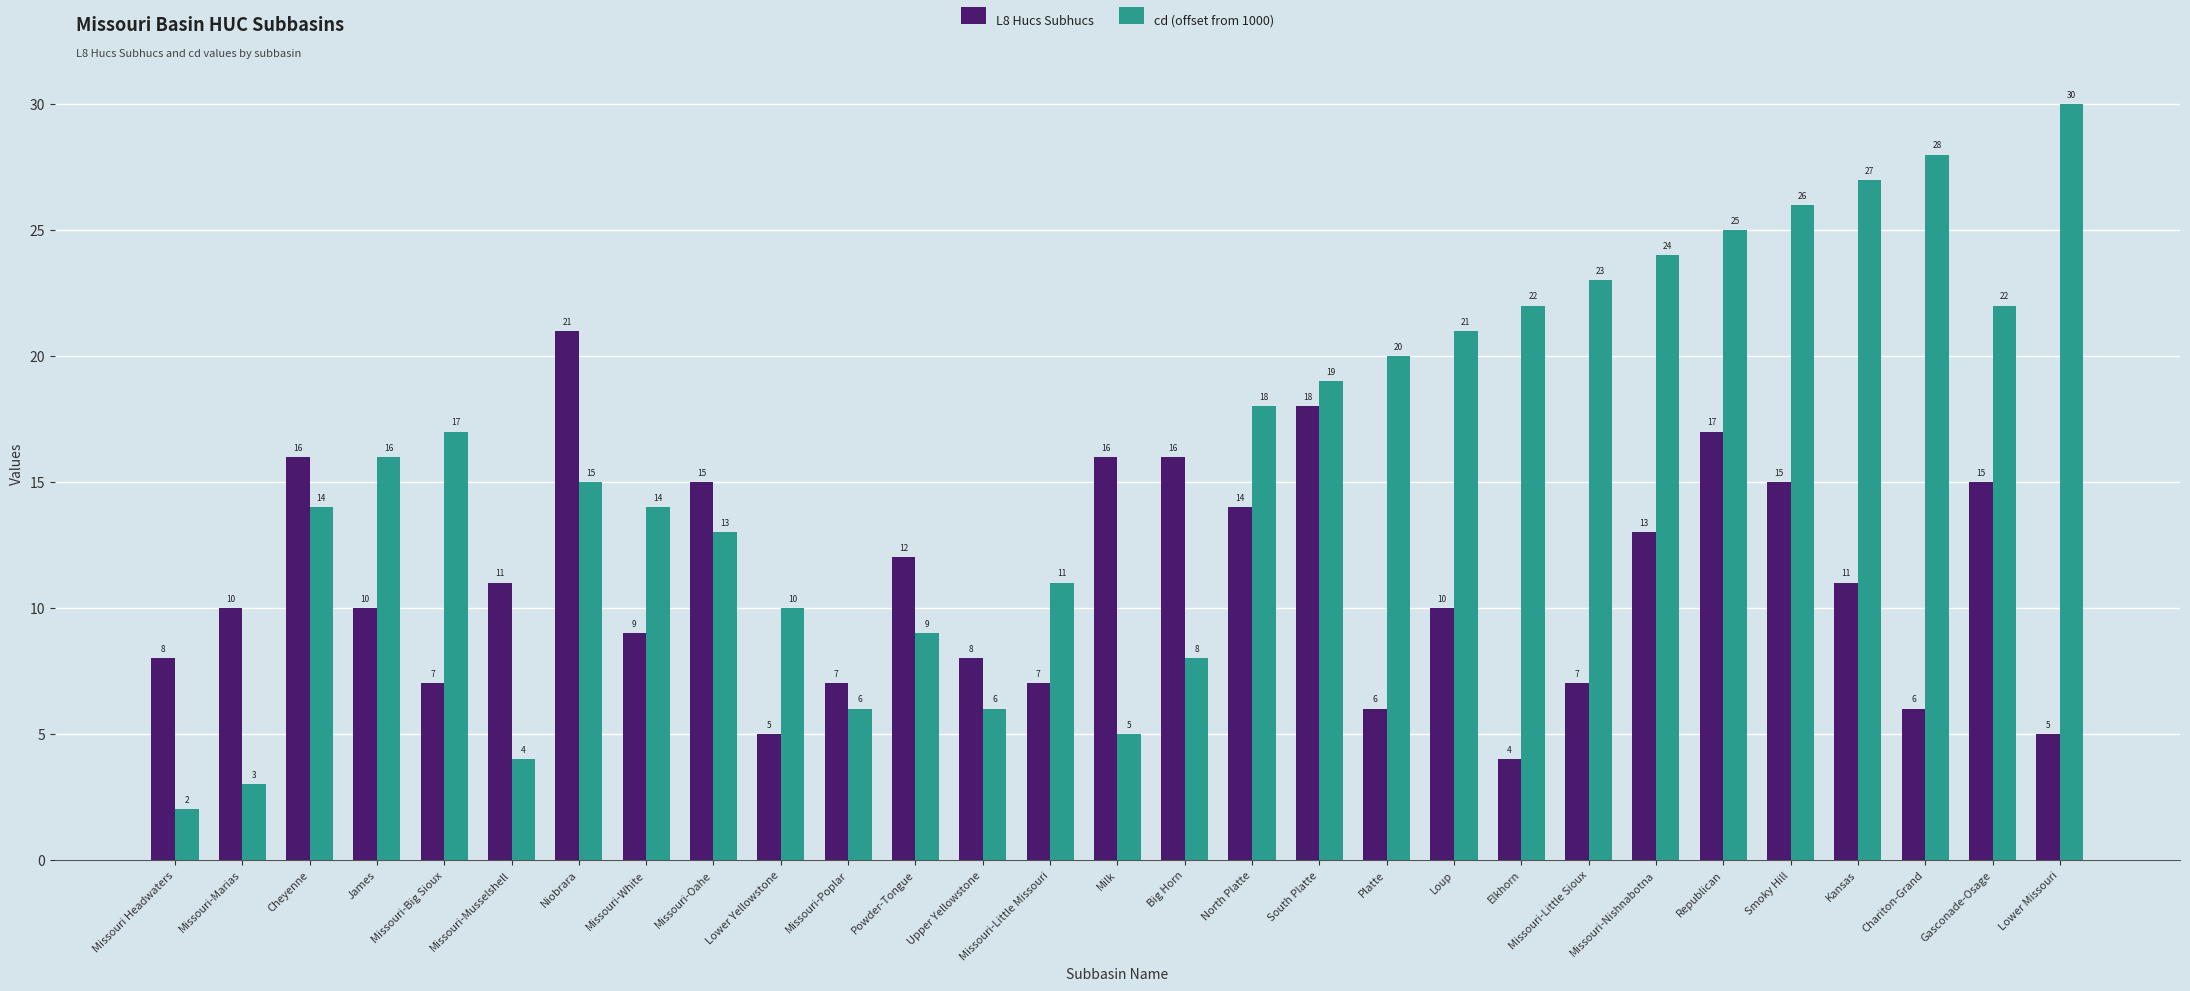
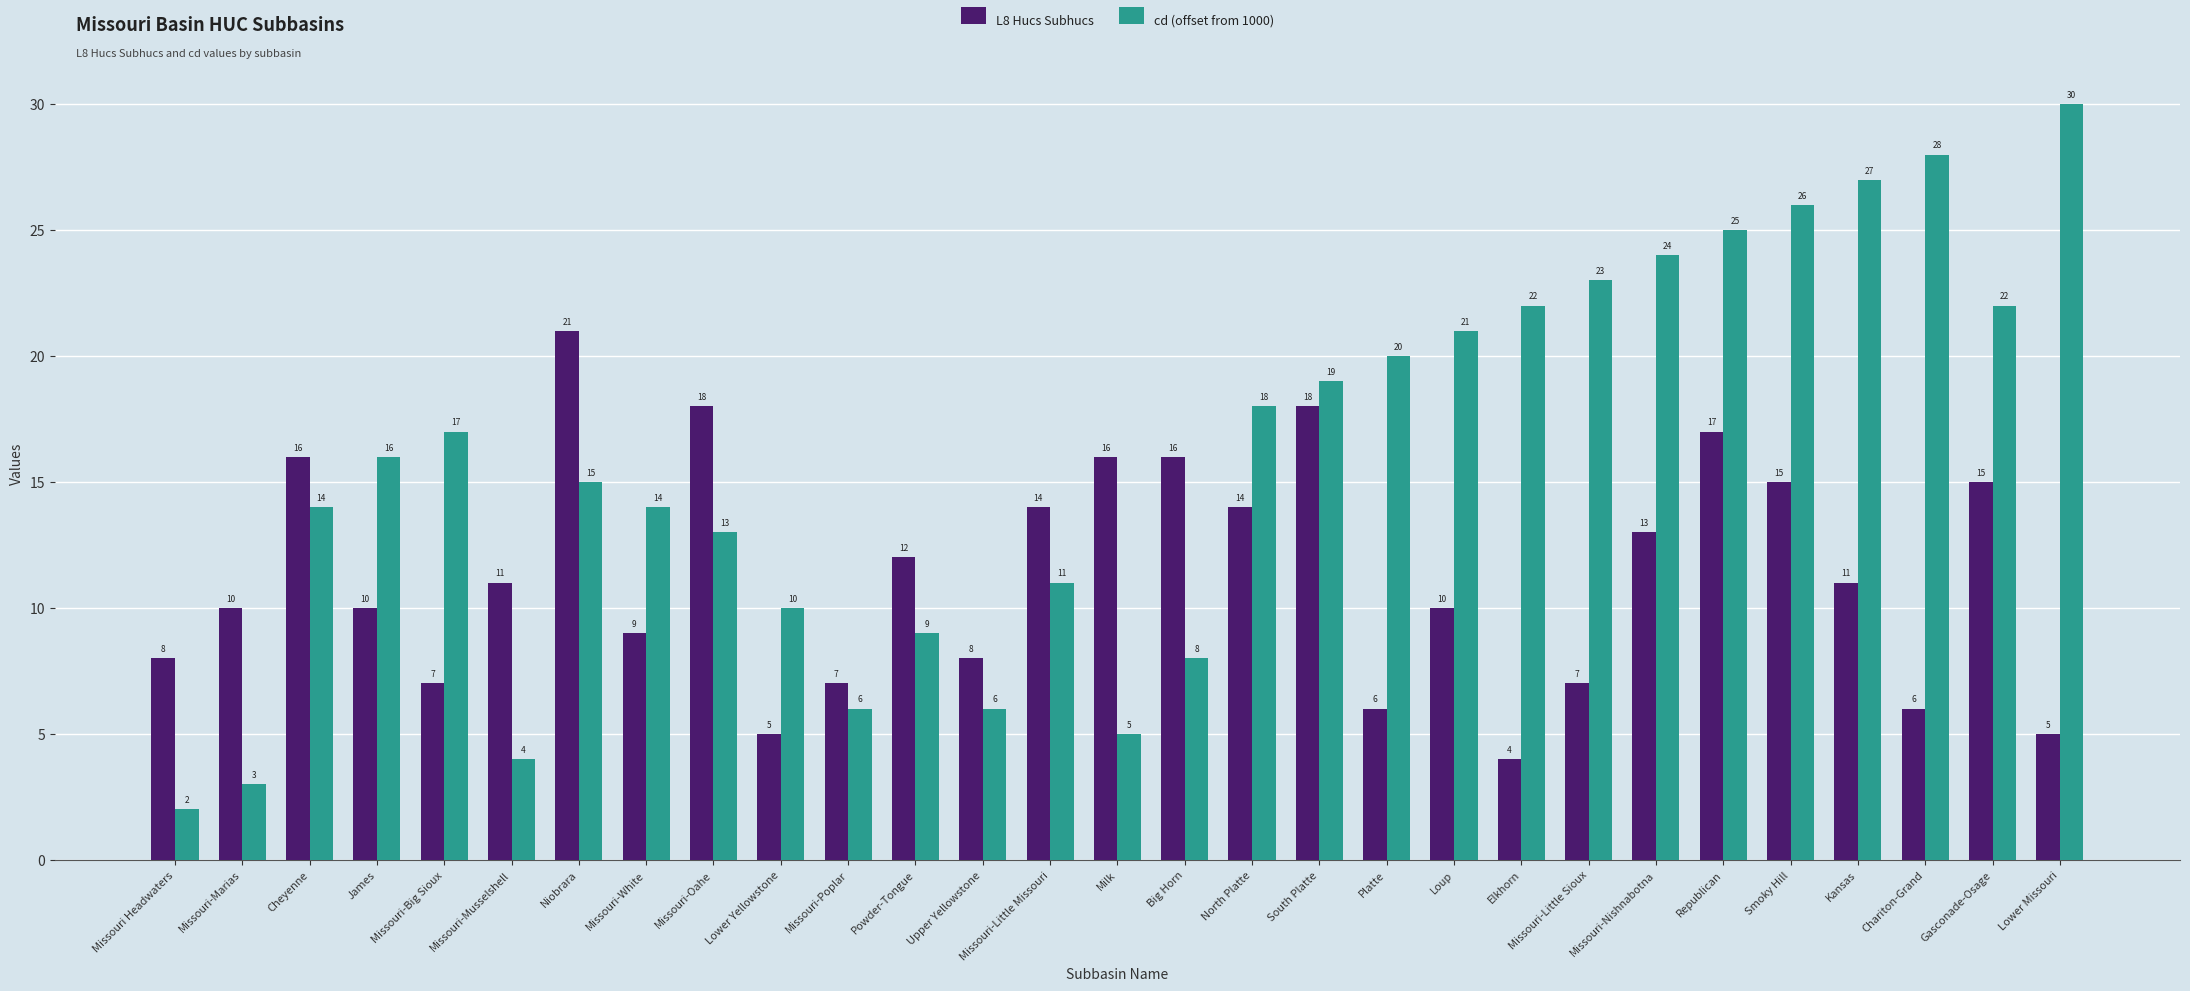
  {
    "L8 Hucs Subhucs": {
      "Missouri Headwaters": 8,
      "Missouri-Marias": 10,
      "Cheyenne": 16,
      "James": 10,
      "Missouri-Big Sioux": 7,
      "Missouri-Musselshell": 11,
      "Niobrara": 21,
      "Missouri-White": 9,
-     "Missouri-Oahe": 15,
+     "Missouri-Oahe": 18,
      "Lower Yellowstone": 5,
      "Missouri-Poplar": 7,
      "Powder-Tongue": 12,
      "Upper Yellowstone": 8,
-     "Missouri-Little Missouri": 7,
+     "Missouri-Little Missouri": 14,
      "Milk": 16,
      "Big Horn": 16,
      "North Platte": 14,
      "South Platte": 18,
      "Platte": 6,
      "Loup": 10,
      "Elkhorn": 4,
      "Missouri-Little Sioux": 7,
      "Missouri-Nishnabotna": 13,
      "Republican": 17,
      "Smoky Hill": 15,
      "Kansas": 11,
      "Chariton-Grand": 6,
      "Gasconade-Osage": 15,
      "Lower Missouri": 5
    },
    "cd (offset from 1000)": {
      "Missouri Headwaters": 2,
      "Missouri-Marias": 3,
      "Cheyenne": 14,
      "James": 16,
      "Missouri-Big Sioux": 17,
      "Missouri-Musselshell": 4,
      "Niobrara": 15,
      "Missouri-White": 14,
      "Missouri-Oahe": 13,
      "Lower Yellowstone": 10,
      "Missouri-Poplar": 6,
      "Powder-Tongue": 9,
      "Upper Yellowstone": 6,
      "Missouri-Little Missouri": 11,
      "Milk": 5,
      "Big Horn": 8,
      "North Platte": 18,
      "South Platte": 19,
      "Platte": 20,
      "Loup": 21,
      "Elkhorn": 22,
      "Missouri-Little Sioux": 23,
      "Missouri-Nishnabotna": 24,
      "Republican": 25,
      "Smoky Hill": 26,
      "Kansas": 27,
      "Chariton-Grand": 28,
      "Gasconade-Osage": 22,
      "Lower Missouri": 30
    }
  }
